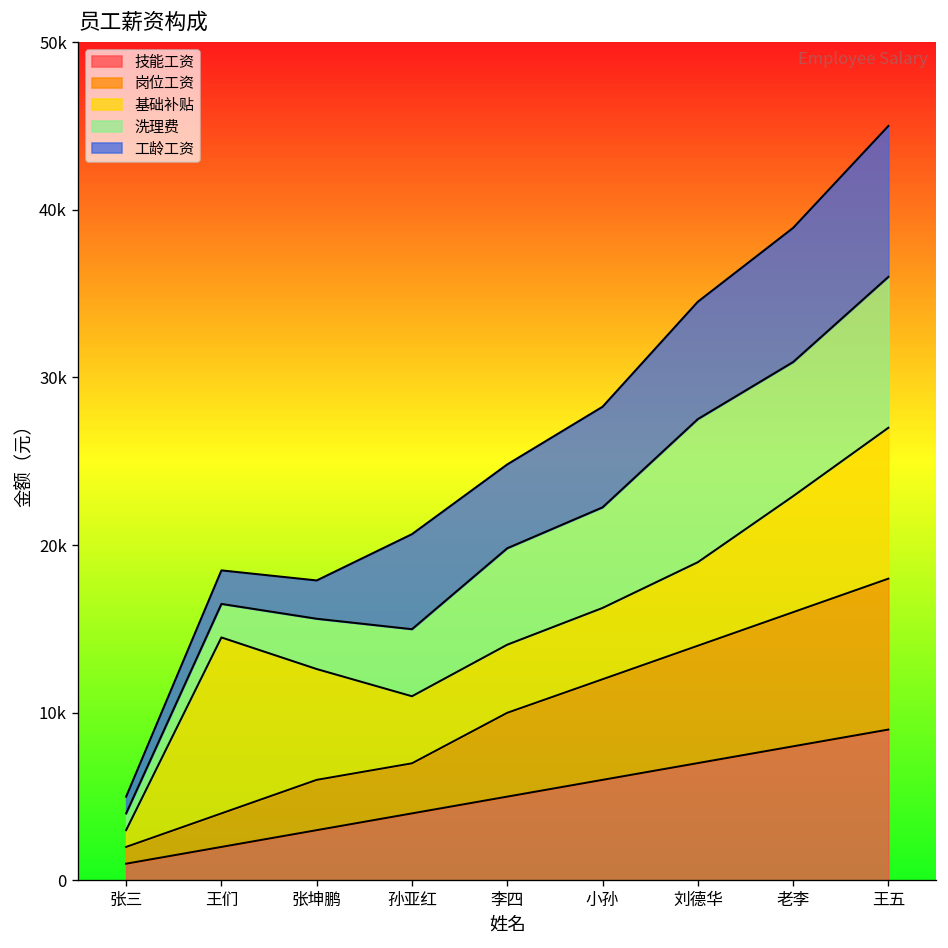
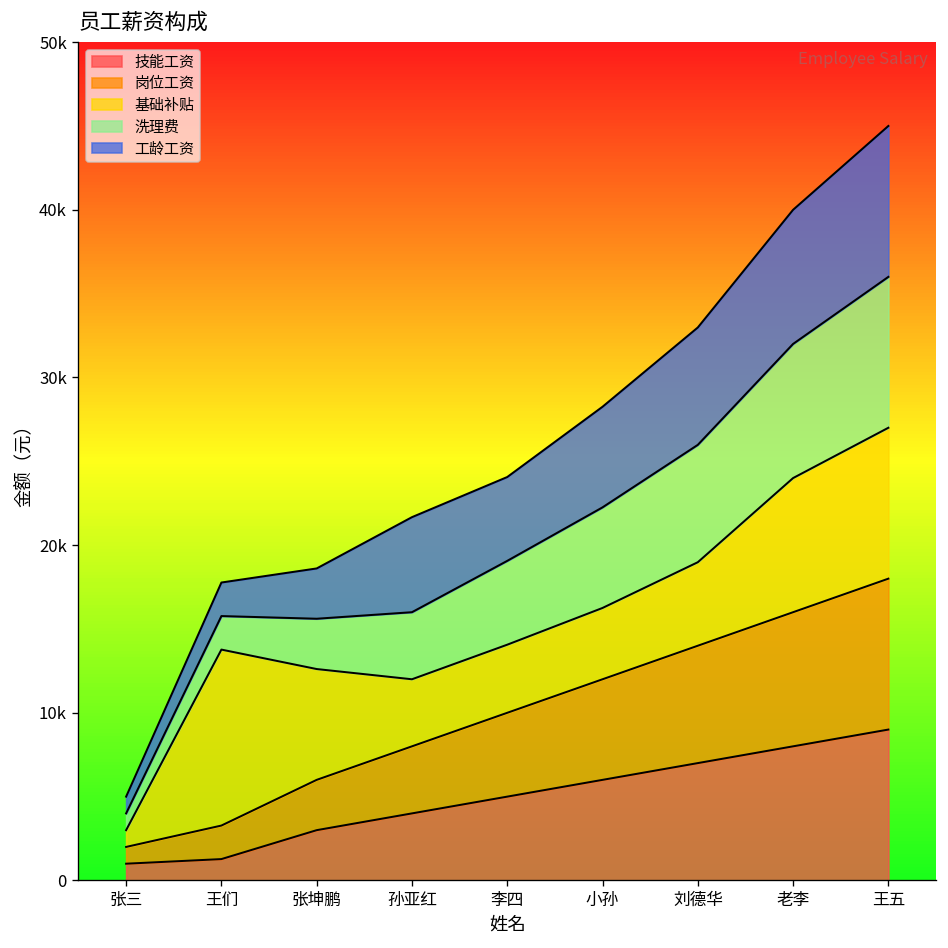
  {
    "技能工资": {
      "张三": 1000,
-     "王们": 2000,
+     "王们": 1300,
      "张坤鹏": 3000,
      "孙亚红": 4000,
      "李四": 5000,
      "小孙": 6000,
      "刘德华": 7000,
      "老李": 8000,
      "王五": 9000
    },
    "岗位工资": {
      "张三": 1000,
      "王们": 2000,
      "张坤鹏": 3000,
-     "孙亚红": 3000,
+     "孙亚红": 4000,
      "李四": 5000,
      "小孙": 6000,
      "刘德华": 7000,
      "老李": 8000,
      "王五": 9000
    },
    "基础补贴": {
      "张三": 1000,
      "王们": 10500,
      "张坤鹏": 6600,
      "孙亚红": 4000,
      "李四": 4100,
      "小孙": 4300,
      "刘德华": 5000,
-     "老李": 6900,
+     "老李": 8000,
      "王五": 9000
    },
    "洗理费": {
      "张三": 1000,
      "王们": 2000,
      "张坤鹏": 3000,
      "孙亚红": 4000,
-     "李四": 5800,
+     "李四": 5000,
      "小孙": 6000,
-     "刘德华": 8500,
+     "刘德华": 7000,
      "老李": 8000,
      "王五": 9000
    },
    "工龄工资": {
      "张三": 1000,
      "王们": 2000,
-     "张坤鹏": 2300,
+     "张坤鹏": 3000,
      "孙亚红": 5700,
      "李四": 5000,
      "小孙": 6000,
      "刘德华": 7000,
      "老李": 8000,
      "王五": 9000
    }
  }
